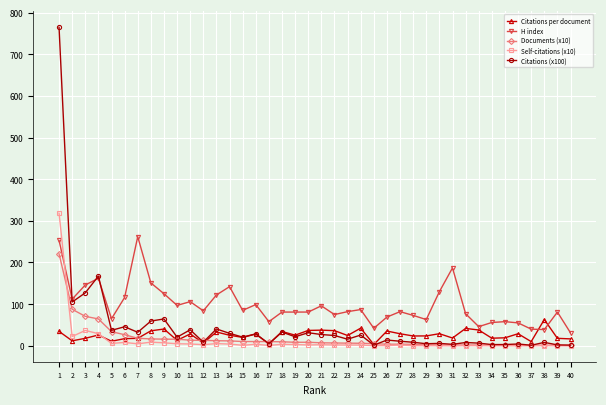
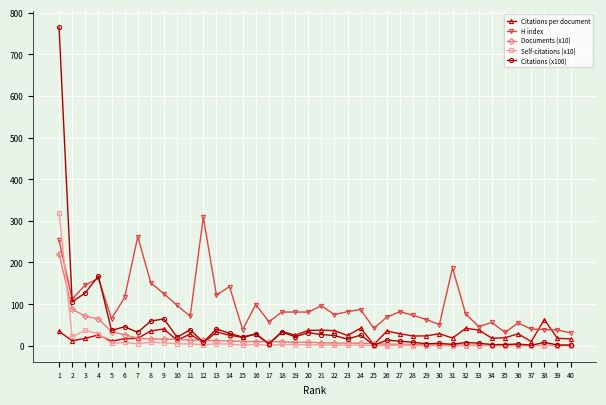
  {
    "H index": {
      "1": 250,
      "2": 110,
      "3": 150,
      "5": 70,
      "6": 120,
      "7": 260,
      "8": 150,
      "9": 130,
      "10": 100,
-     "11": 110,
-     "12": 80,
+     "11": 70,
+     "12": 310,
      "13": 120,
      "14": 140,
-     "15": 90,
+     "15": 40,
      "16": 100,
      "17": 60,
      "18": 80,
      "19": 80,
      "20": 80,
      "21": 100,
      "22": 80,
      "23": 80,
      "24": 90,
      "25": 40,
      "26": 70,
      "27": 80,
      "28": 70,
      "29": 60,
-     "30": 130,
+     "30": 50,
      "31": 190,
      "32": 80,
      "33": 50,
      "34": 60,
-     "35": 60,
+     "35": 30,
      "36": 60,
      "37": 40,
      "38": 40,
-     "39": 80,
+     "39": 40,
      "40": 30
    }
  }
